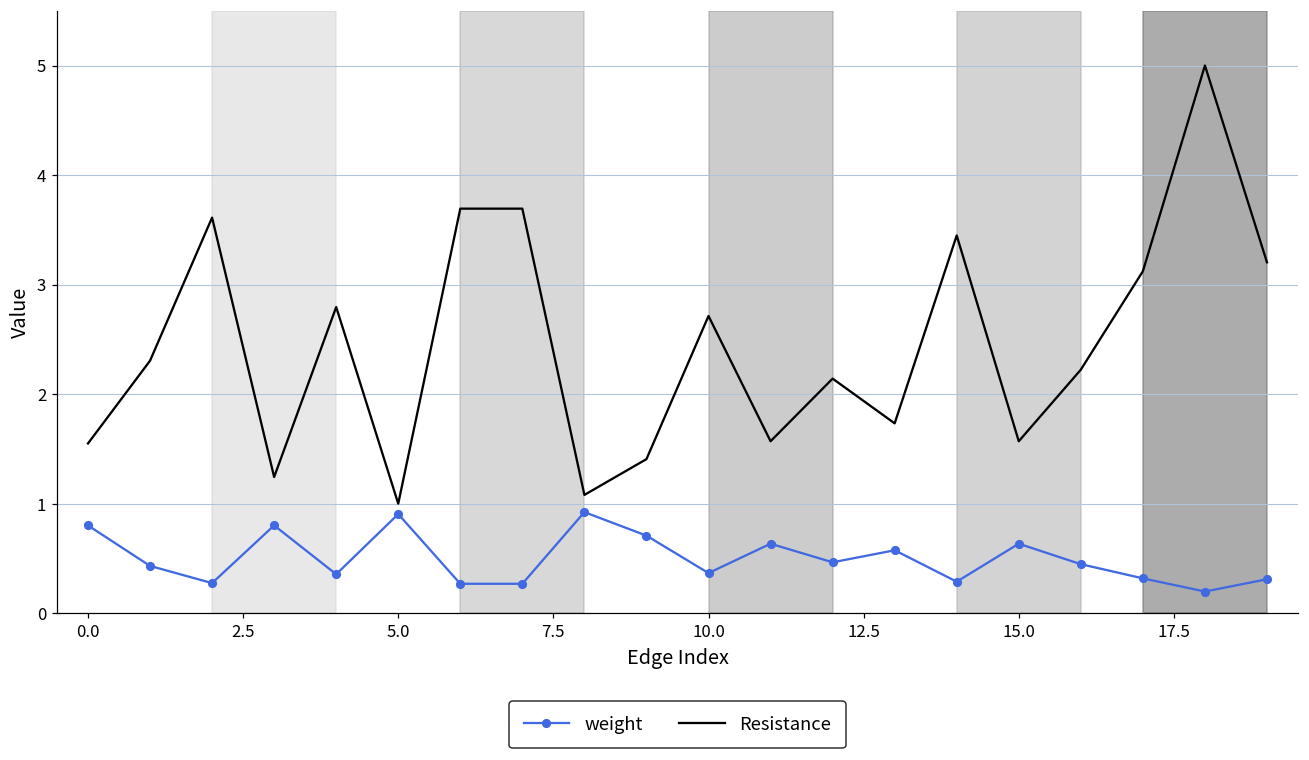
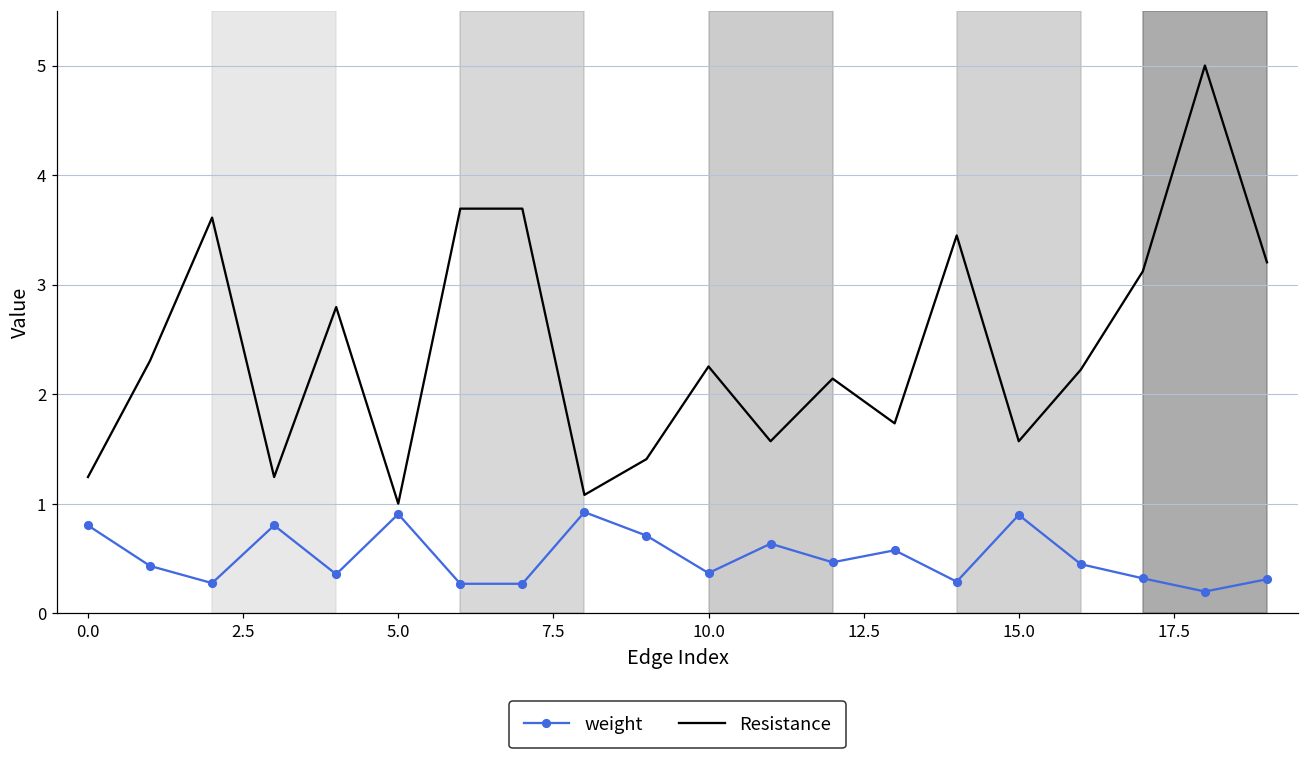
  {
    "weight": {
      "0.0": 0.8,
      "5.0": 0.9,
      "10.0": 0.4,
-     "15.0": 0.6
+     "15.0": 0.9
    },
    "Resistance": {
-     "0.0": 1.6,
+     "0.0": 1.2,
      "5.0": 1.0,
-     "10.0": 2.7,
+     "10.0": 2.3,
      "15.0": 1.6
    }
  }
